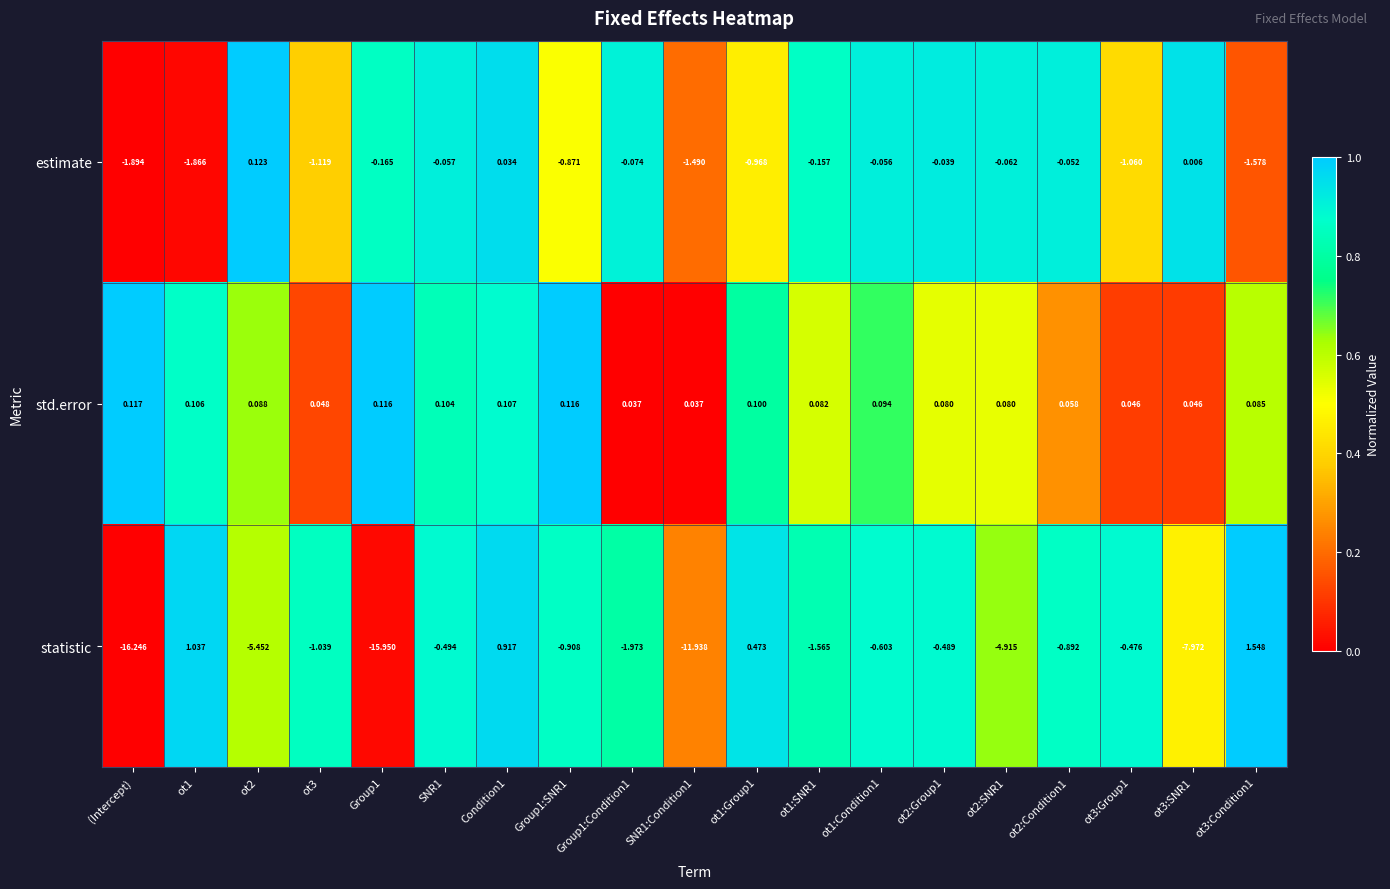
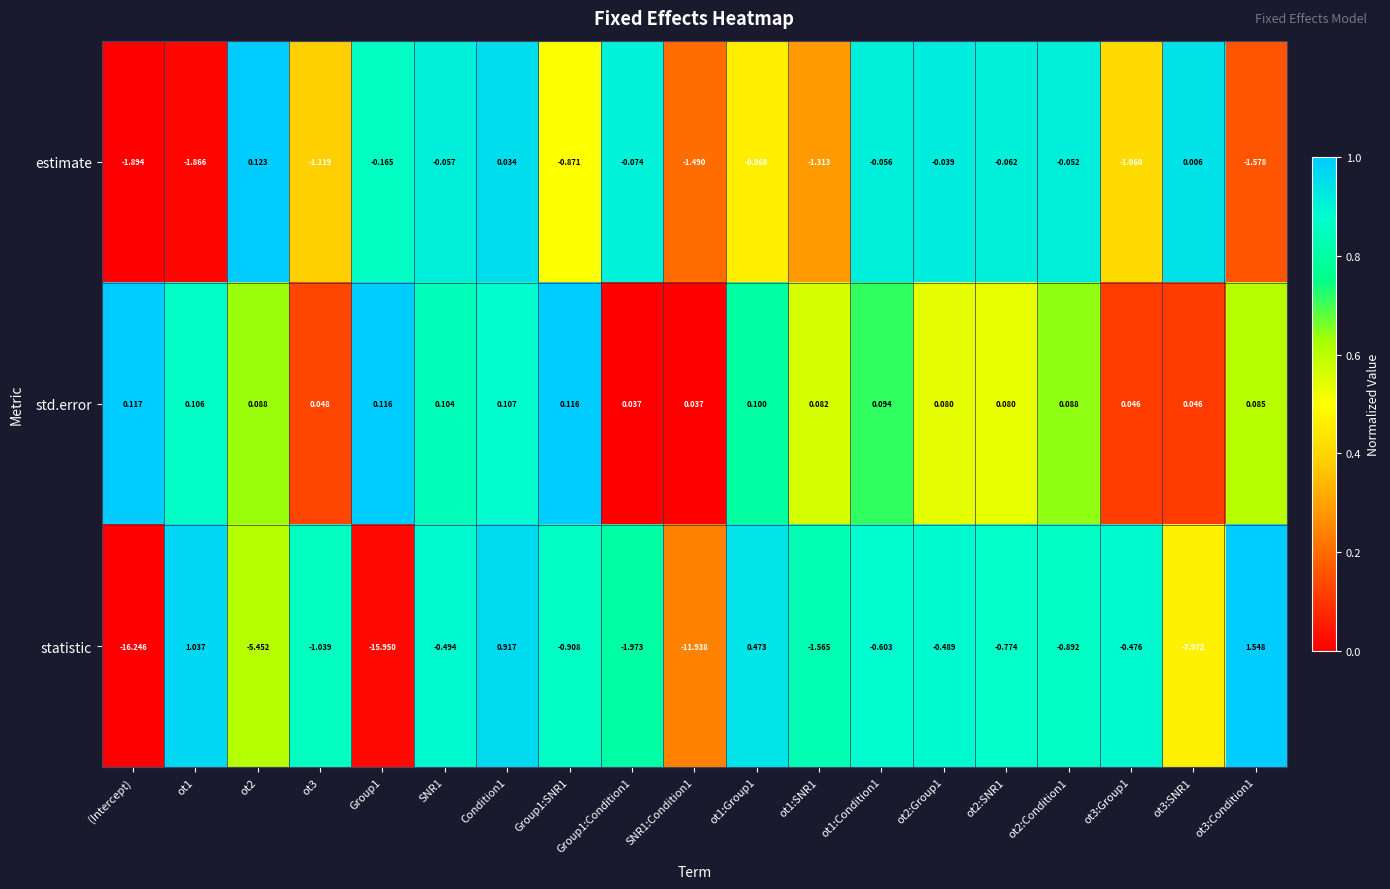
  {
    "estimate": {
      "(Intercept)": -1.894,
      "ot1": -1.866,
      "ot2": 0.123,
      "ot3": -1.119,
      "Group1": -0.165,
      "SNR1": -0.057,
      "Condition1": 0.034,
      "Group1:SNR1": -0.871,
      "Group1:Condition1": -0.074,
      "SNR1:Condition1": -1.490,
      "ot1:Group1": -0.968,
-     "ot1:SNR1": -0.157,
+     "ot1:SNR1": -1.313,
      "ot1:Condition1": -0.056,
      "ot2:Group1": -0.039,
      "ot2:SNR1": -0.062,
      "ot2:Condition1": -0.052,
      "ot3:Group1": -1.060,
      "ot3:SNR1": 0.006,
      "ot3:Condition1": -1.578
    },
    "std.error": {
      "(Intercept)": 0.117,
      "ot1": 0.106,
      "ot2": 0.088,
      "ot3": 0.048,
      "Group1": 0.116,
      "SNR1": 0.104,
      "Condition1": 0.107,
      "Group1:SNR1": 0.116,
      "Group1:Condition1": 0.037,
      "SNR1:Condition1": 0.037,
      "ot1:Group1": 0.100,
      "ot1:SNR1": 0.082,
      "ot1:Condition1": 0.094,
      "ot2:Group1": 0.080,
      "ot2:SNR1": 0.080,
-     "ot2:Condition1": 0.058,
+     "ot2:Condition1": 0.088,
      "ot3:Group1": 0.046,
      "ot3:SNR1": 0.046,
      "ot3:Condition1": 0.085
    },
    "statistic": {
      "(Intercept)": -16.246,
      "ot1": 1.037,
      "ot2": -5.452,
      "ot3": -1.039,
      "Group1": -15.950,
      "SNR1": -0.494,
      "Condition1": 0.917,
      "Group1:SNR1": -0.908,
      "Group1:Condition1": -1.973,
      "SNR1:Condition1": -11.938,
      "ot1:Group1": 0.473,
      "ot1:SNR1": -1.565,
      "ot1:Condition1": -0.603,
      "ot2:Group1": -0.489,
-     "ot2:SNR1": -4.915,
+     "ot2:SNR1": -0.774,
      "ot2:Condition1": -0.892,
      "ot3:Group1": -0.476,
      "ot3:SNR1": -7.972,
      "ot3:Condition1": 1.548
    }
  }
